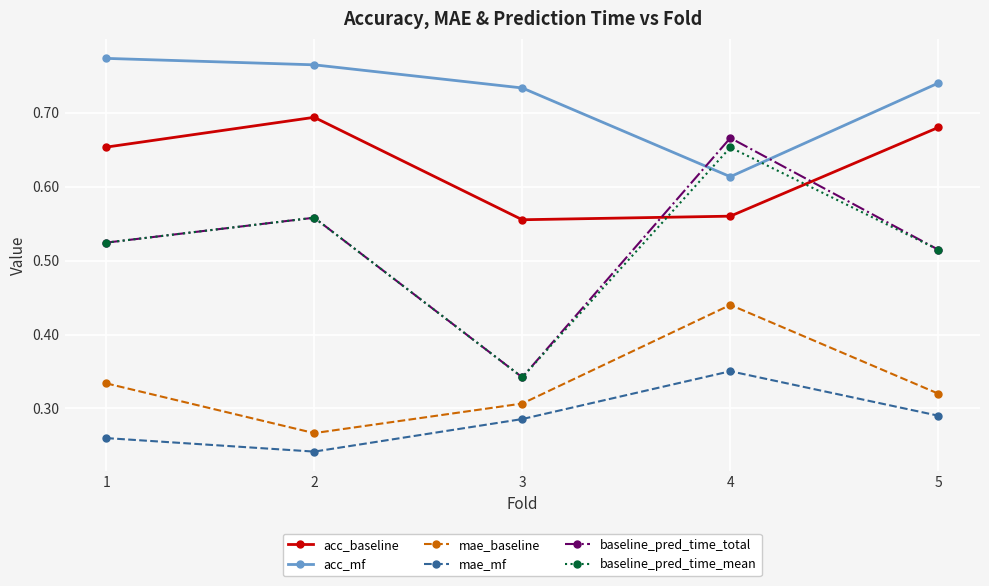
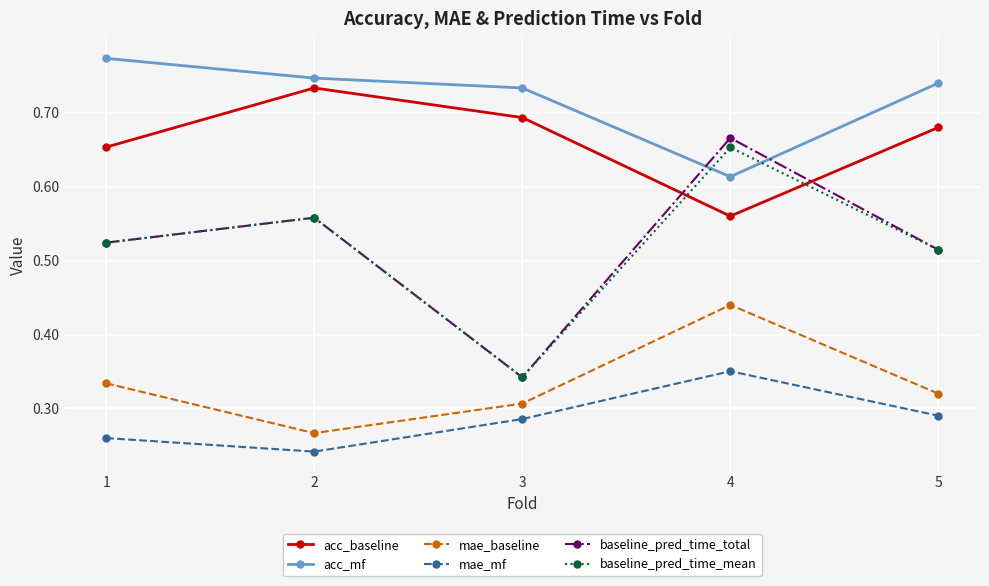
  {
    "acc_baseline": {
      "1": 0.65,
-     "2": 0.69,
-     "3": 0.56,
+     "2": 0.73,
+     "3": 0.69,
      "4": 0.56,
      "5": 0.68
    },
    "acc_mf": {
      "1": 0.77,
-     "2": 0.76,
+     "2": 0.75,
      "3": 0.73,
      "4": 0.61,
      "5": 0.74
    },
    "mae_baseline": {
      "1": 0.33,
      "2": 0.27,
      "3": 0.31,
      "4": 0.44,
      "5": 0.32
    },
    "mae_mf": {
      "1": 0.26,
      "2": 0.24,
      "3": 0.29,
      "4": 0.35,
      "5": 0.29
    },
    "baseline_pred_time_total": {
      "4": 0.67
    },
    "baseline_pred_time_mean": {
      "4": 0.65
    }
  }
